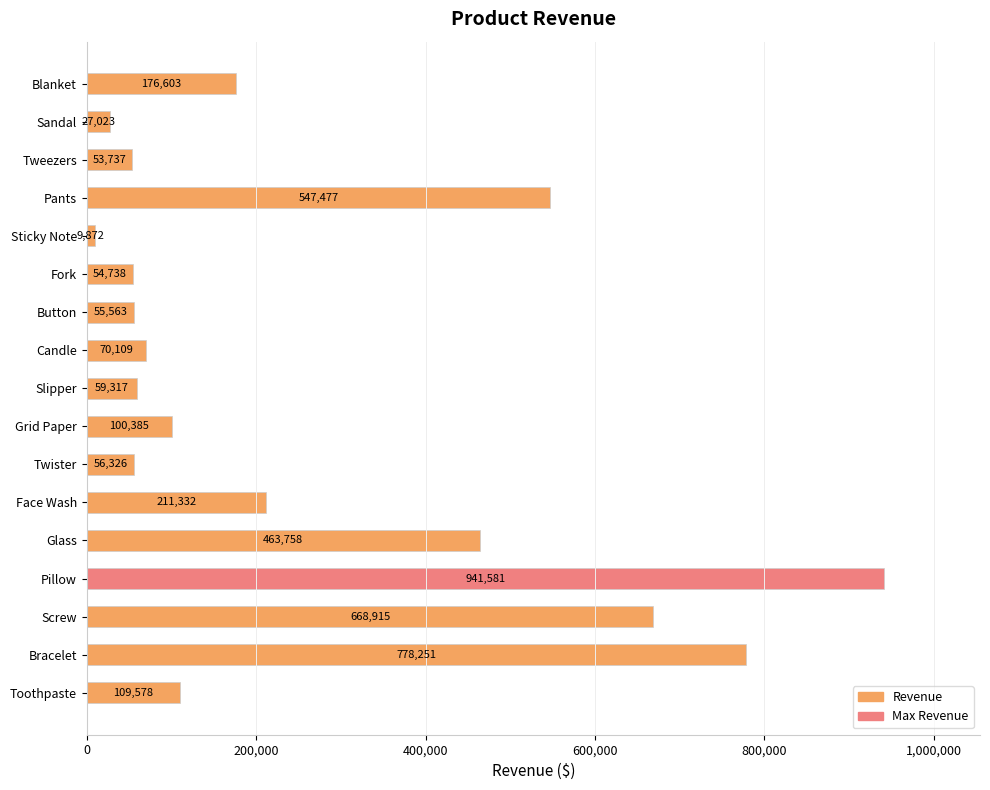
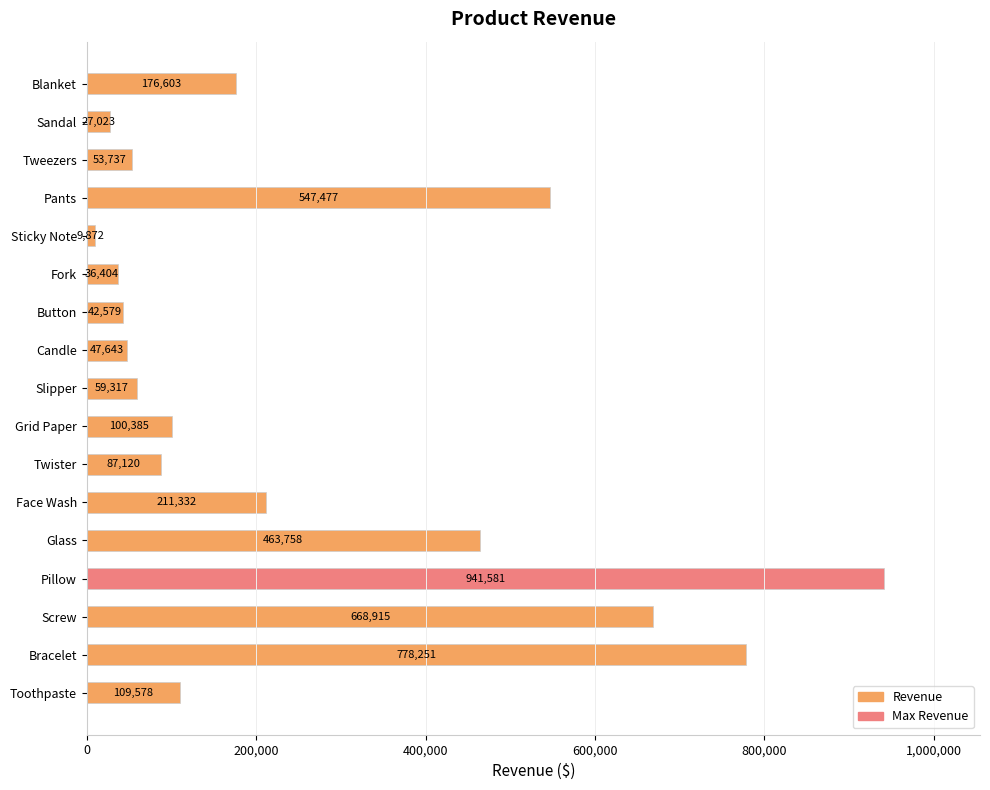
  {
    "Blanket": "176,603",
    "Sandal": "27,023",
    "Tweezers": "53,737",
    "Pants": "547,477",
    "Sticky Note": "9,872",
-   "Fork": "54,738",
-   "Button": "55,563",
-   "Candle": "70,109",
+   "Fork": "36,404",
+   "Button": "42,579",
+   "Candle": "47,643",
    "Slipper": "59,317",
    "Grid Paper": "100,385",
-   "Twister": "56,326",
+   "Twister": "87,120",
    "Face Wash": "211,332",
    "Glass": "463,758",
    "Pillow": "941,581",
    "Screw": "668,915",
    "Bracelet": "778,251",
    "Toothpaste": "109,578"
  }
